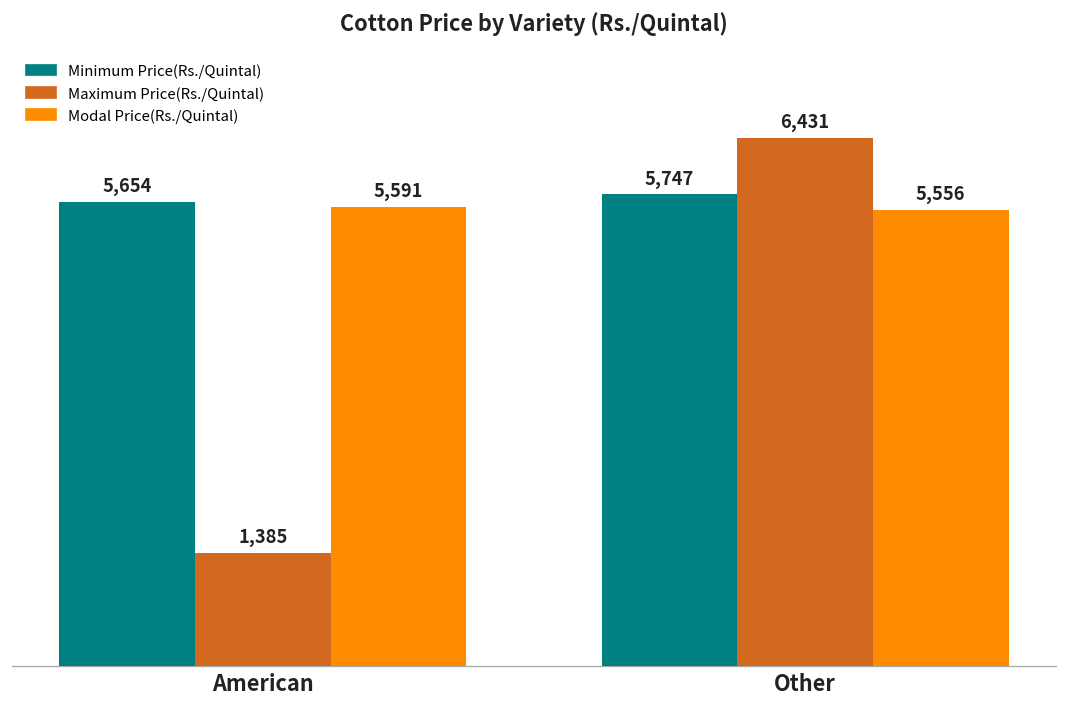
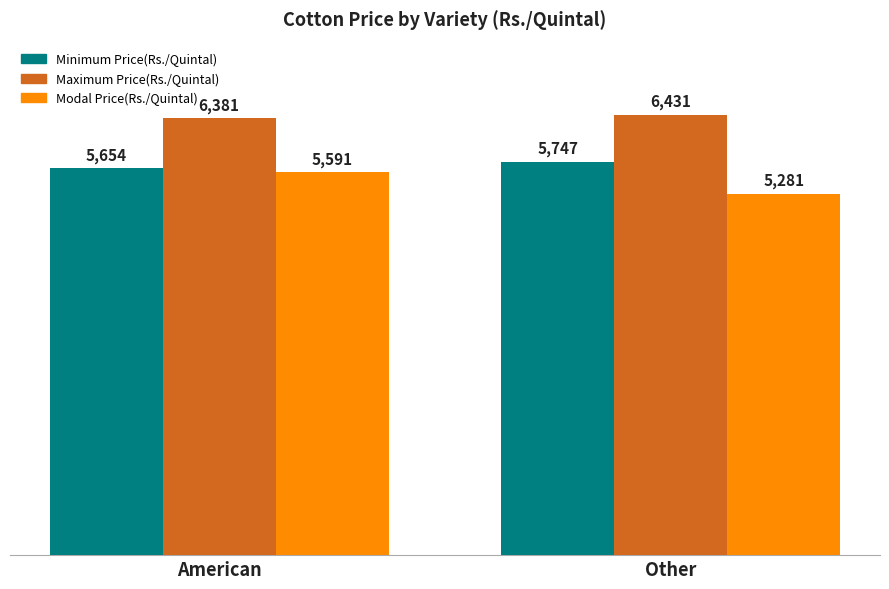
  {
    "Minimum Price(Rs./Quintal)": {
      "American": "5,654",
      "Other": "5,747"
    },
    "Maximum Price(Rs./Quintal)": {
-     "American": "1,385",
+     "American": "6,381",
      "Other": "6,431"
    },
    "Modal Price(Rs./Quintal)": {
      "American": "5,591",
-     "Other": "5,556"
+     "Other": "5,281"
    }
  }
